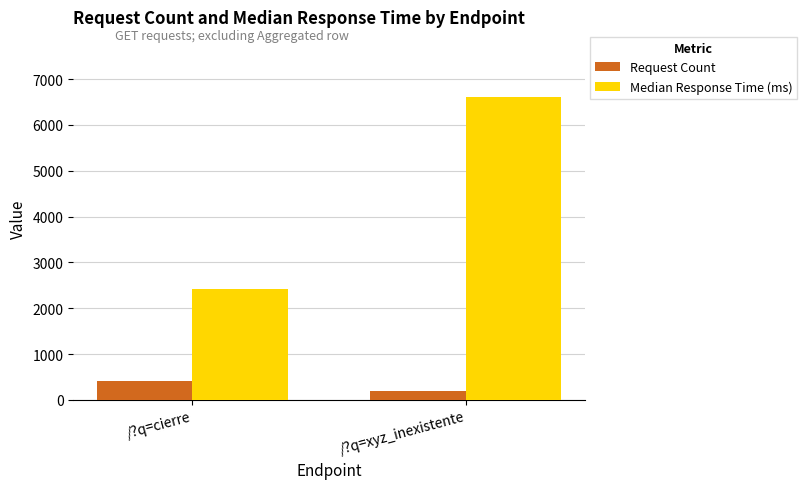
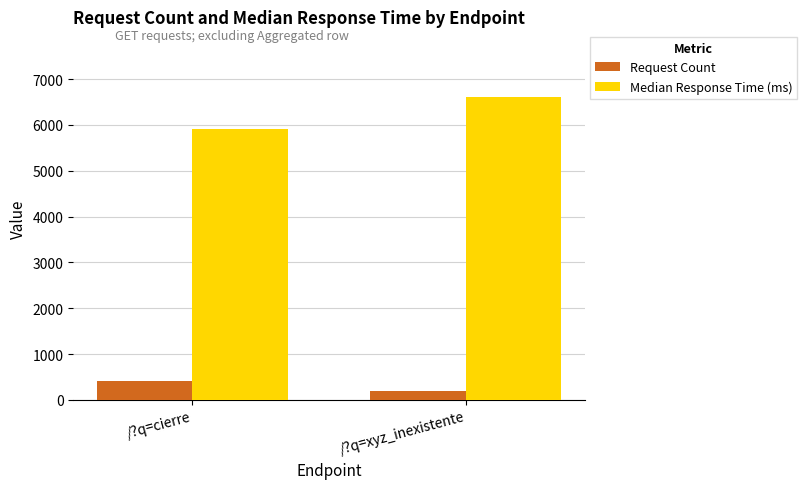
  {
    "Request Count": {
      "/?q=cierre": 400,
      "/?q=xyz_inexistente": 200
    },
    "Median Response Time (ms)": {
-     "/?q=cierre": 2400,
+     "/?q=cierre": 5900,
      "/?q=xyz_inexistente": 6600
    }
  }
